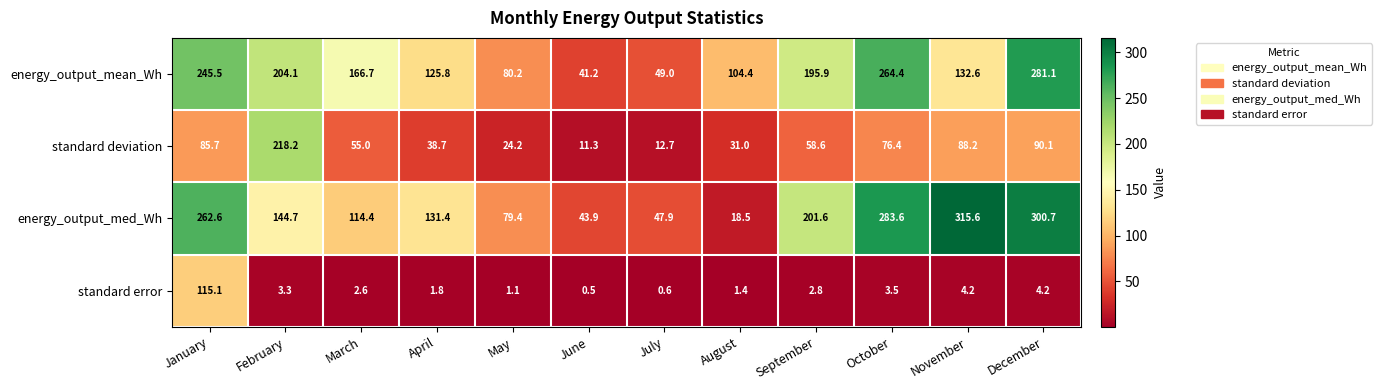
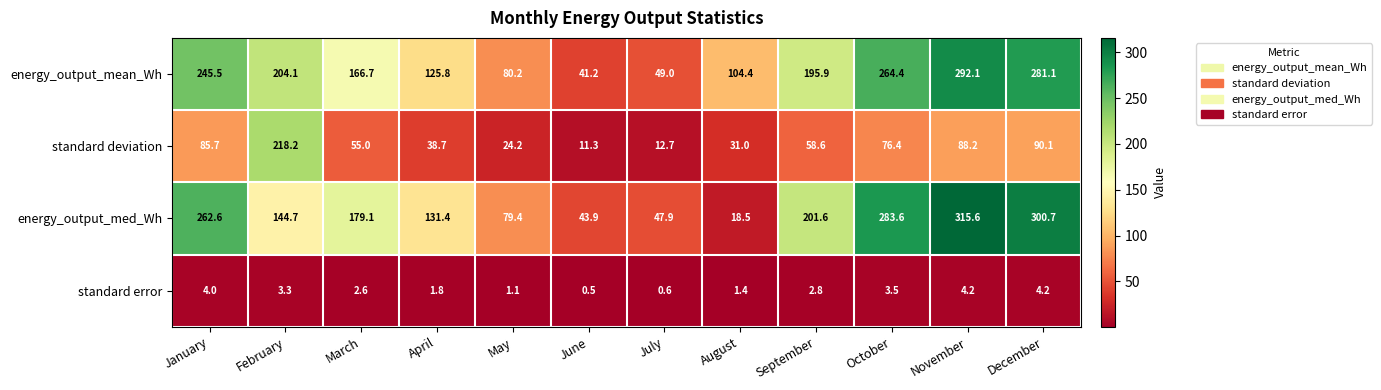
  {
    "energy_output_mean_Wh": {
      "January": 245.5,
      "February": 204.1,
      "March": 166.7,
      "April": 125.8,
      "May": 80.2,
      "June": 41.2,
      "July": 49.0,
      "August": 104.4,
      "September": 195.9,
      "October": 264.4,
-     "November": 132.6,
+     "November": 292.1,
      "December": 281.1
    },
    "standard deviation": {
      "January": 85.7,
      "February": 218.2,
      "March": 55.0,
      "April": 38.7,
      "May": 24.2,
      "June": 11.3,
      "July": 12.7,
      "August": 31.0,
      "September": 58.6,
      "October": 76.4,
      "November": 88.2,
      "December": 90.1
    },
    "energy_output_med_Wh": {
      "January": 262.6,
      "February": 144.7,
-     "March": 114.4,
+     "March": 179.1,
      "April": 131.4,
      "May": 79.4,
      "June": 43.9,
      "July": 47.9,
      "August": 18.5,
      "September": 201.6,
      "October": 283.6,
      "November": 315.6,
      "December": 300.7
    },
    "standard error": {
-     "January": 115.1,
+     "January": 4.0,
      "February": 3.3,
      "March": 2.6,
      "April": 1.8,
      "May": 1.1,
      "June": 0.5,
      "July": 0.6,
      "August": 1.4,
      "September": 2.8,
      "October": 3.5,
      "November": 4.2,
      "December": 4.2
    }
  }
